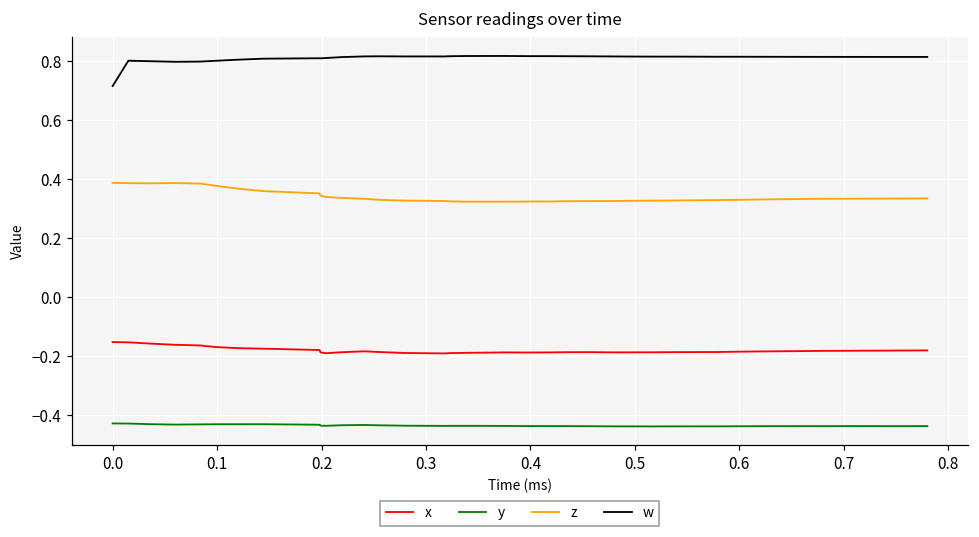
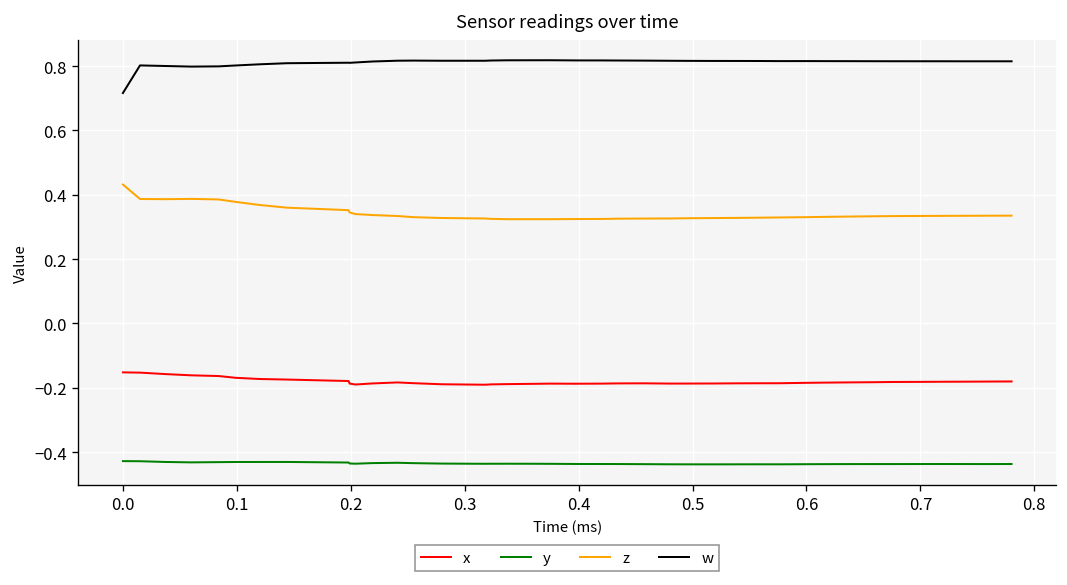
  {
    "x": {
      "0.0": -0.15
    },
    "y": {
      "0.0": -0.43
    },
    "z": {
-     "0.0": 0.39
+     "0.0": 0.43
    },
    "w": {
      "0.0": 0.72
    }
  }
